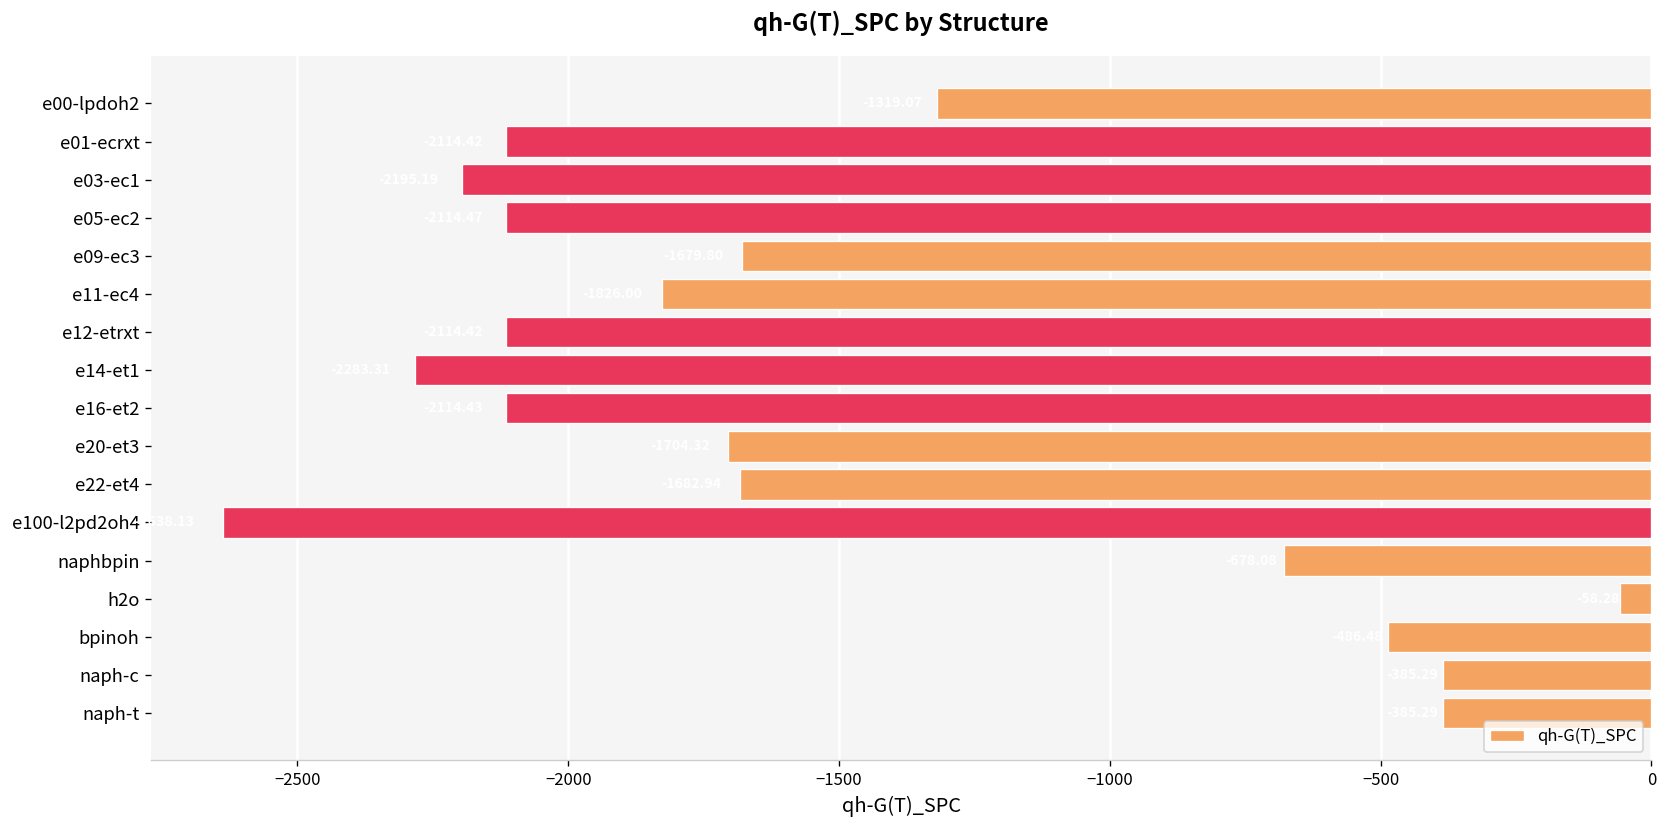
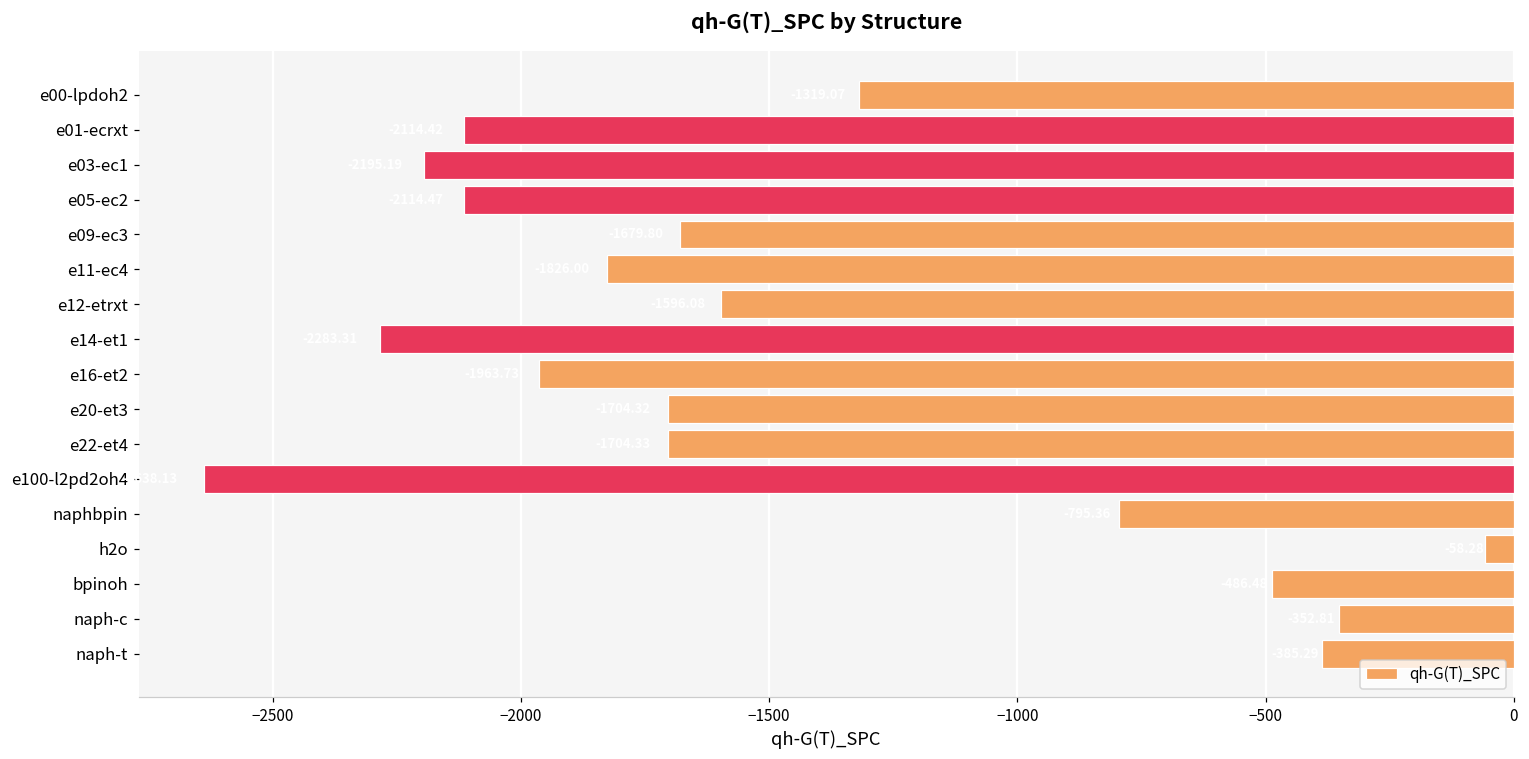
  {
    "e00-lpdoh2": -1320,
    "e01-ecrxt": -2110,
    "e03-ec1": -2200,
    "e05-ec2": -2110,
    "e09-ec3": -1680,
    "e11-ec4": -1830,
-   "e12-etrxt": -2110,
+   "e12-etrxt": -1600,
    "e14-et1": -2280,
-   "e16-et2": -2110,
+   "e16-et2": -1960,
    "e20-et3": -1700,
-   "e22-et4": -1680,
+   "e22-et4": -1700,
    "e100-l2pd2oh4": -2640,
-   "naphbpin": -680,
+   "naphbpin": -800,
    "h2o": -60,
    "bpinoh": -490,
-   "naph-c": -390,
+   "naph-c": -350,
    "naph-t": -390
  }
